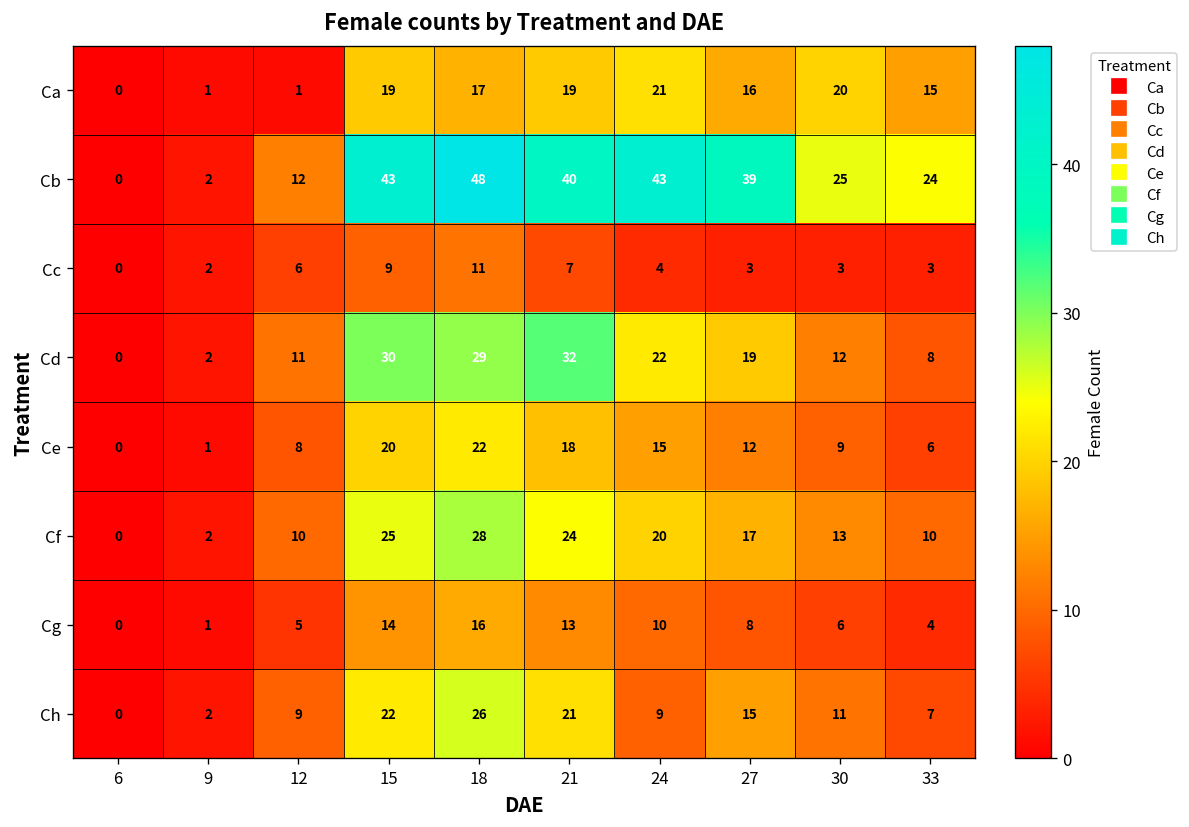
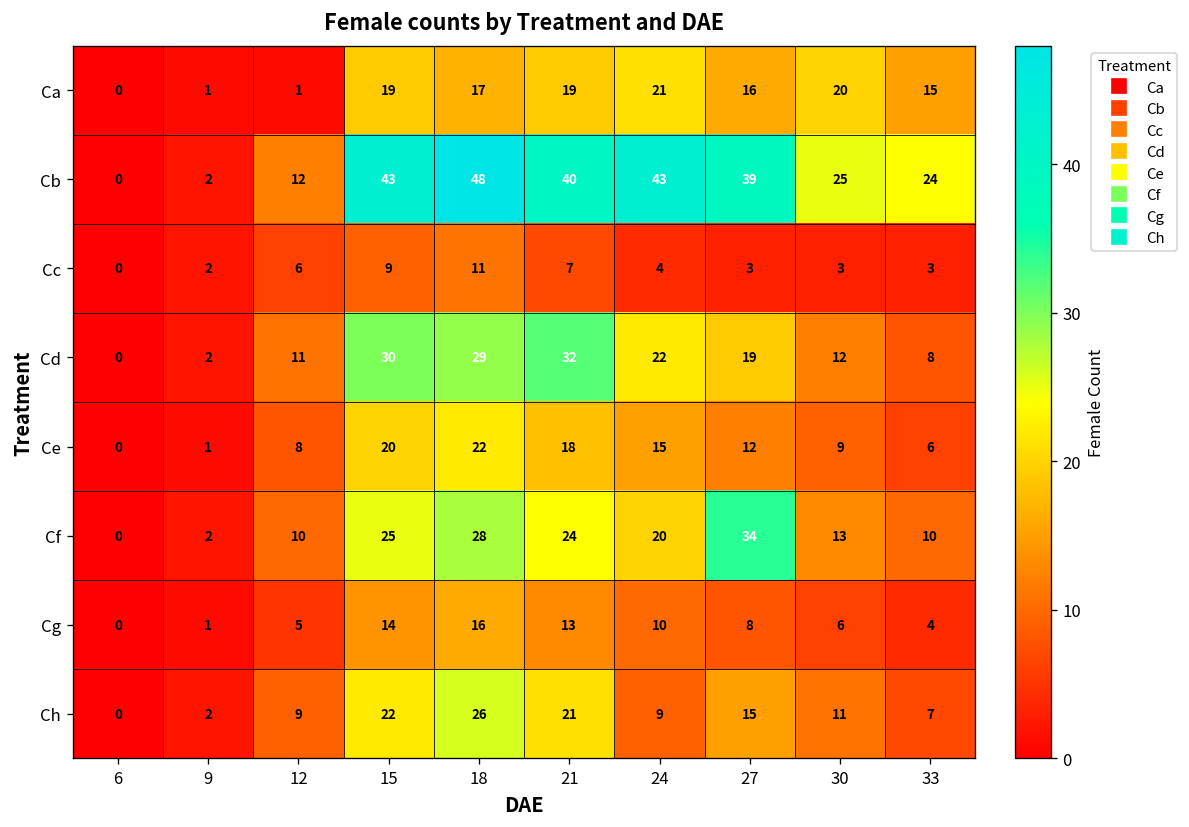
  {
    "Ca": {
      "6": 0,
      "9": 1,
      "12": 1,
      "15": 19,
      "18": 17,
      "21": 19,
      "24": 21,
      "27": 16,
      "30": 20,
      "33": 15
    },
    "Cb": {
      "6": 0,
      "9": 2,
      "12": 12,
      "15": 43,
      "18": 48,
      "21": 40,
      "24": 43,
      "27": 39,
      "30": 25,
      "33": 24
    },
    "Cc": {
      "6": 0,
      "9": 2,
      "12": 6,
      "15": 9,
      "18": 11,
      "21": 7,
      "24": 4,
      "27": 3,
      "30": 3,
      "33": 3
    },
    "Cd": {
      "6": 0,
      "9": 2,
      "12": 11,
      "15": 30,
      "18": 29,
      "21": 32,
      "24": 22,
      "27": 19,
      "30": 12,
      "33": 8
    },
    "Ce": {
      "6": 0,
      "9": 1,
      "12": 8,
      "15": 20,
      "18": 22,
      "21": 18,
      "24": 15,
      "27": 12,
      "30": 9,
      "33": 6
    },
    "Cf": {
      "6": 0,
      "9": 2,
      "12": 10,
      "15": 25,
      "18": 28,
      "21": 24,
      "24": 20,
-     "27": 17,
+     "27": 34,
      "30": 13,
      "33": 10
    },
    "Cg": {
      "6": 0,
      "9": 1,
      "12": 5,
      "15": 14,
      "18": 16,
      "21": 13,
      "24": 10,
      "27": 8,
      "30": 6,
      "33": 4
    },
    "Ch": {
      "6": 0,
      "9": 2,
      "12": 9,
      "15": 22,
      "18": 26,
      "21": 21,
      "24": 9,
      "27": 15,
      "30": 11,
      "33": 7
    }
  }
